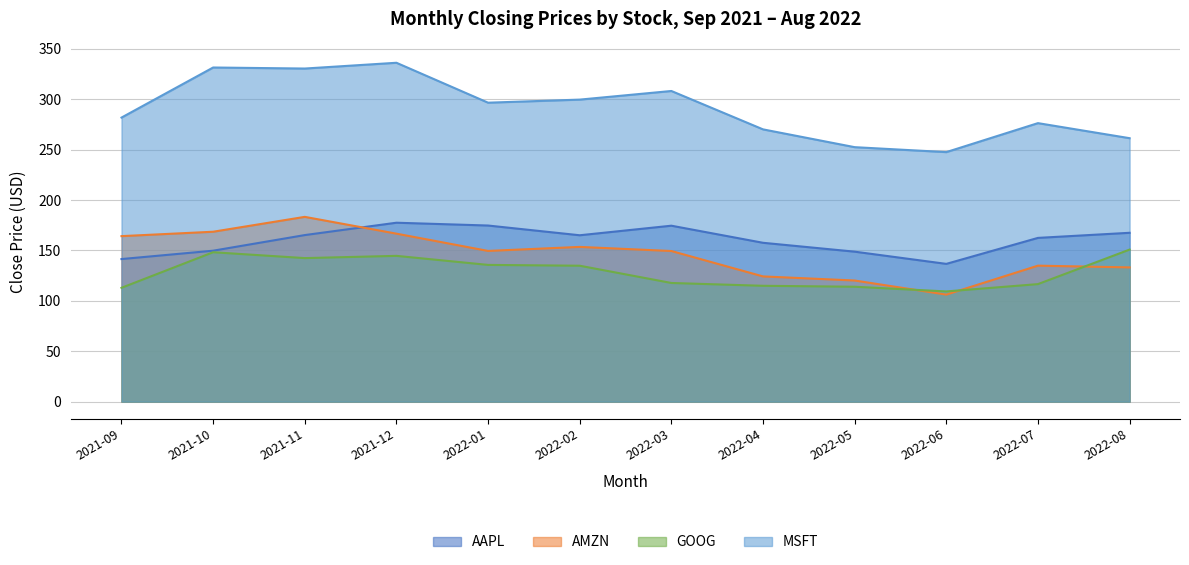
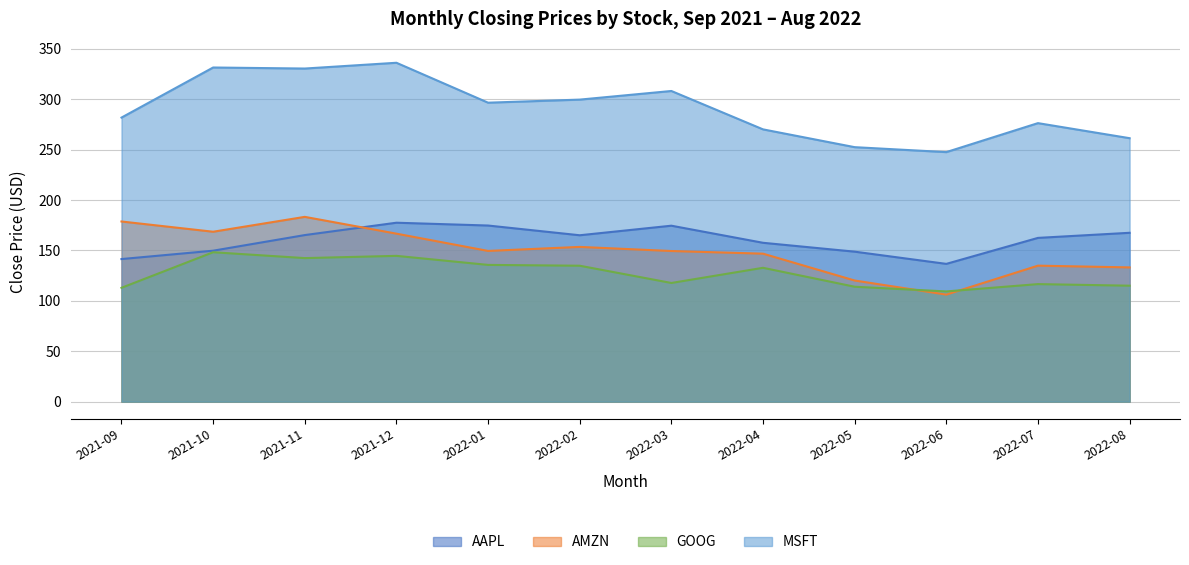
  {
    "AMZN": {
-     "2021-09": 164,
+     "2021-09": 179,
      "2021-10": 169,
      "2021-11": 183,
      "2021-12": 167,
      "2022-01": 150,
      "2022-02": 154,
      "2022-03": 149,
-     "2022-04": 124,
+     "2022-04": 147,
      "2022-05": 120,
      "2022-06": 106,
      "2022-07": 135,
      "2022-08": 133
    },
    "GOOG": {
      "2021-09": 113,
      "2021-11": 142,
      "2021-12": 145,
      "2022-01": 136,
      "2022-02": 135,
      "2022-03": 118,
-     "2022-04": 115,
+     "2022-04": 133,
      "2022-05": 114,
      "2022-06": 109,
      "2022-07": 117,
-     "2022-08": 151
+     "2022-08": 115
    }
  }
